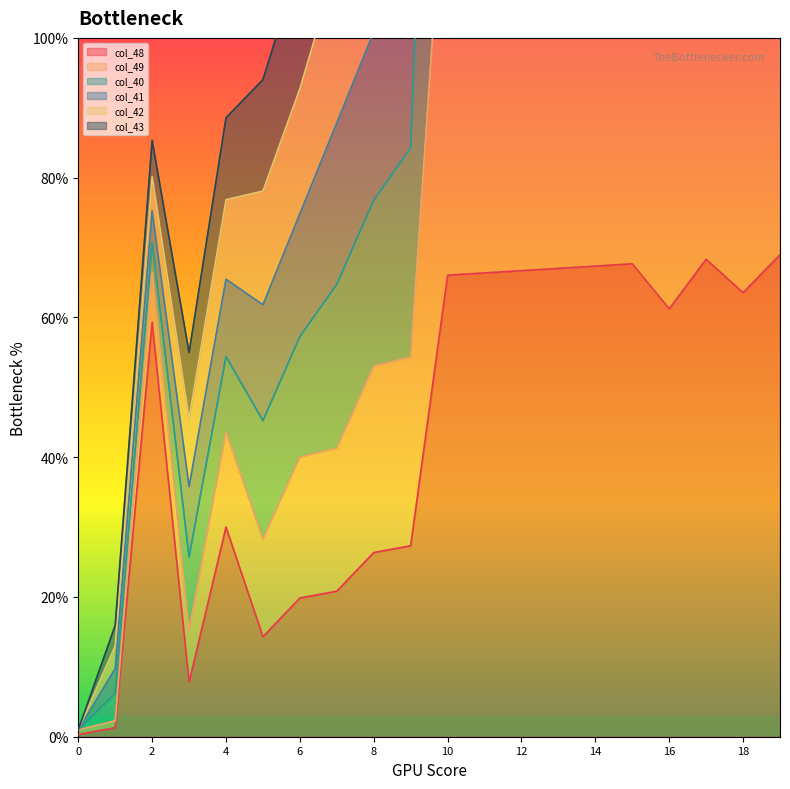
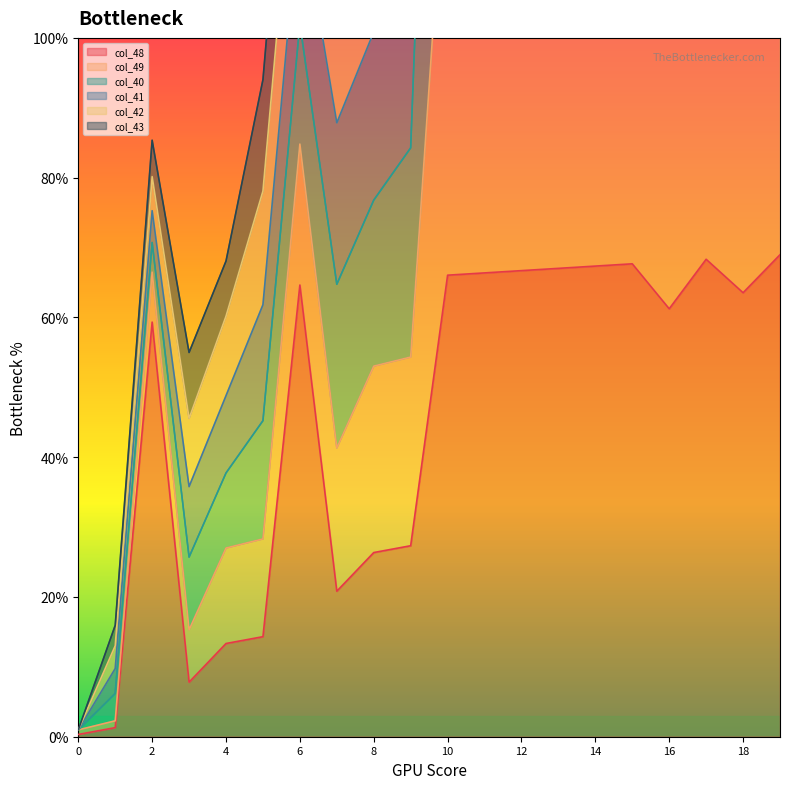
  {
    "col_48": {
      "2": "59%",
-     "4": "30%",
-     "6": "20%",
+     "4": "13%",
+     "6": "65%",
      "8": "26%",
      "10": "66%",
      "12": "67%",
      "14": "67%",
      "16": "61%",
      "18": "64%"
    },
    "col_43": {
      "2": "5%",
-     "4": "12%"
+     "4": "8%"
    }
  }
